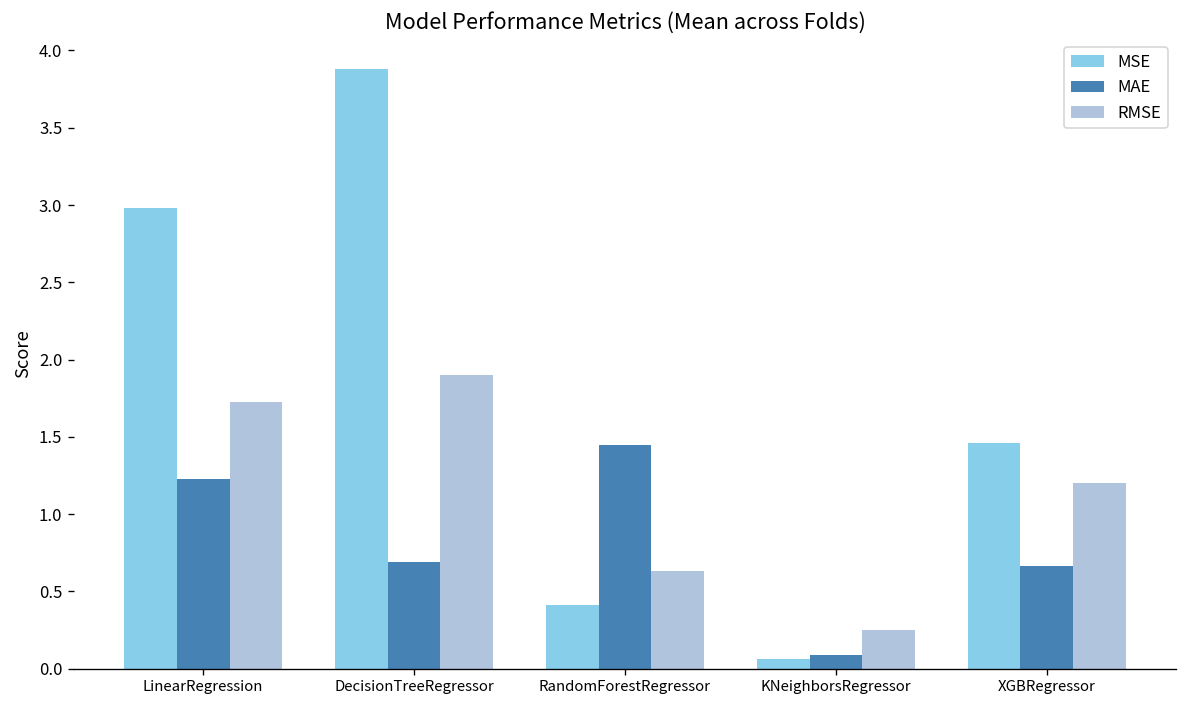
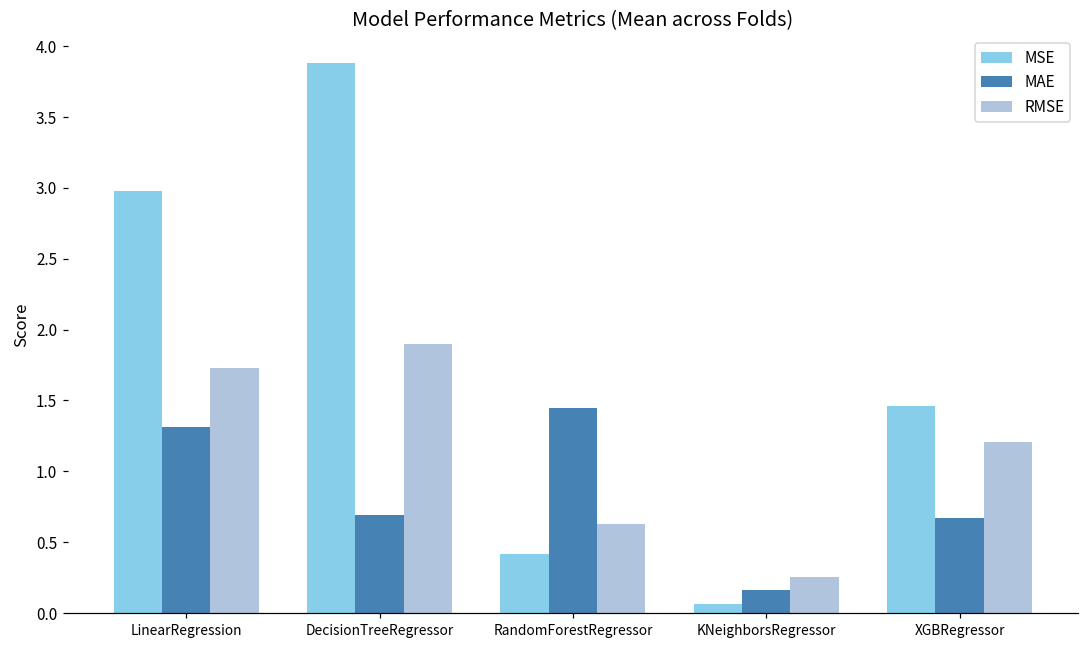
  {
    "MAE": {
-     "LinearRegression": 1.22,
+     "LinearRegression": 1.31,
      "DecisionTreeRegressor": 0.69,
      "RandomForestRegressor": 1.45,
-     "KNeighborsRegressor": 0.09,
+     "KNeighborsRegressor": 0.16,
      "XGBRegressor": 0.67
    }
  }
